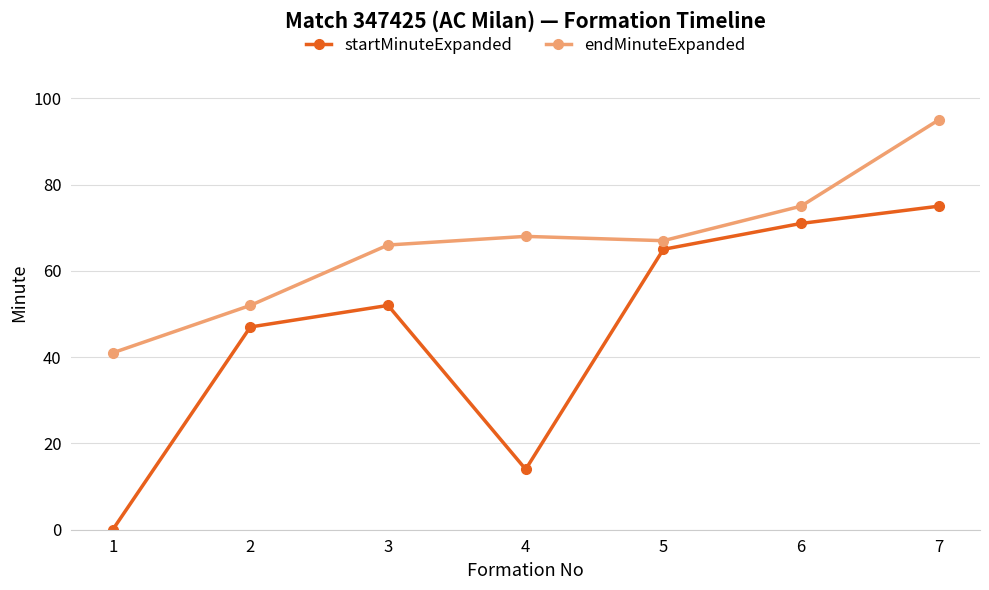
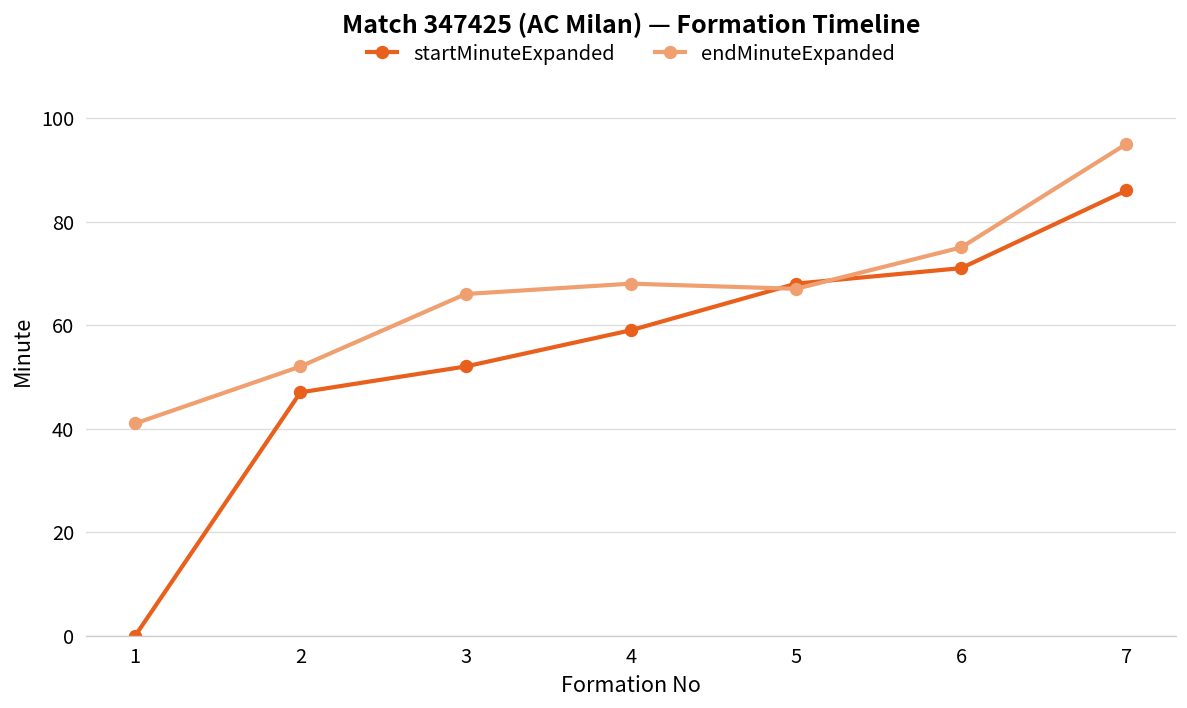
  {
    "startMinuteExpanded": {
      "1": 0,
      "2": 47,
      "3": 52,
-     "4": 14,
-     "5": 65,
+     "4": 59,
+     "5": 68,
      "6": 71,
-     "7": 75
+     "7": 86
    },
    "endMinuteExpanded": {
      "1": 41,
      "2": 52,
      "3": 66,
      "4": 68,
      "5": 67,
      "6": 75,
      "7": 95
    }
  }
